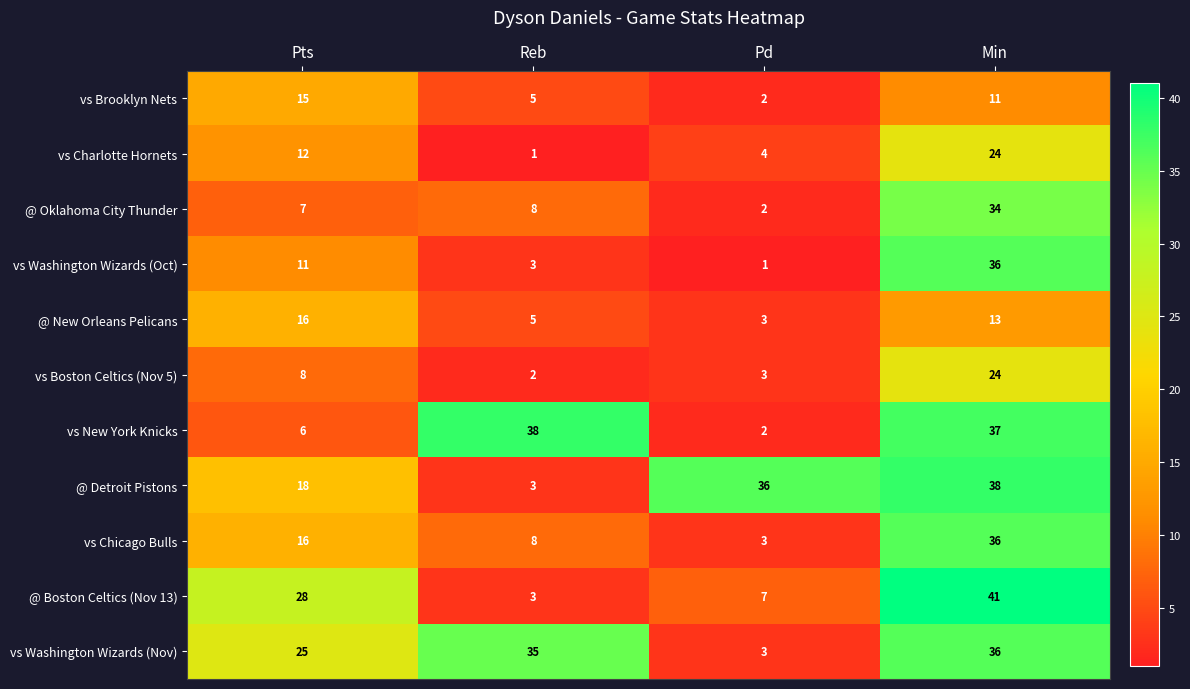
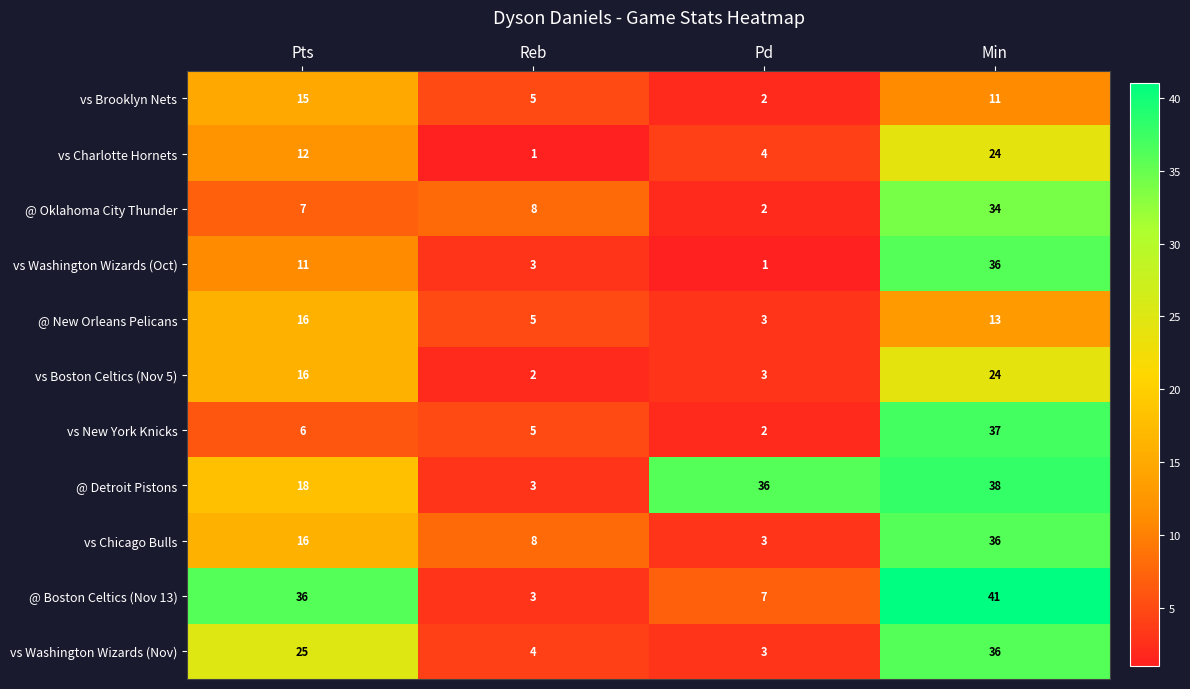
  {
    "vs Brooklyn Nets": {
      "Pts": 15,
      "Reb": 5,
      "Pd": 2,
      "Min": 11
    },
    "vs Charlotte Hornets": {
      "Pts": 12,
      "Reb": 1,
      "Pd": 4,
      "Min": 24
    },
    "@ Oklahoma City Thunder": {
      "Pts": 7,
      "Reb": 8,
      "Pd": 2,
      "Min": 34
    },
    "vs Washington Wizards (Oct)": {
      "Pts": 11,
      "Reb": 3,
      "Pd": 1,
      "Min": 36
    },
    "@ New Orleans Pelicans": {
      "Pts": 16,
      "Reb": 5,
      "Pd": 3,
      "Min": 13
    },
    "vs Boston Celtics (Nov 5)": {
-     "Pts": 8,
+     "Pts": 16,
      "Reb": 2,
      "Pd": 3,
      "Min": 24
    },
    "vs New York Knicks": {
      "Pts": 6,
-     "Reb": 38,
+     "Reb": 5,
      "Pd": 2,
      "Min": 37
    },
    "@ Detroit Pistons": {
      "Pts": 18,
      "Reb": 3,
      "Pd": 36,
      "Min": 38
    },
    "vs Chicago Bulls": {
      "Pts": 16,
      "Reb": 8,
      "Pd": 3,
      "Min": 36
    },
    "@ Boston Celtics (Nov 13)": {
-     "Pts": 28,
+     "Pts": 36,
      "Reb": 3,
      "Pd": 7,
      "Min": 41
    },
    "vs Washington Wizards (Nov)": {
      "Pts": 25,
-     "Reb": 35,
+     "Reb": 4,
      "Pd": 3,
      "Min": 36
    }
  }
